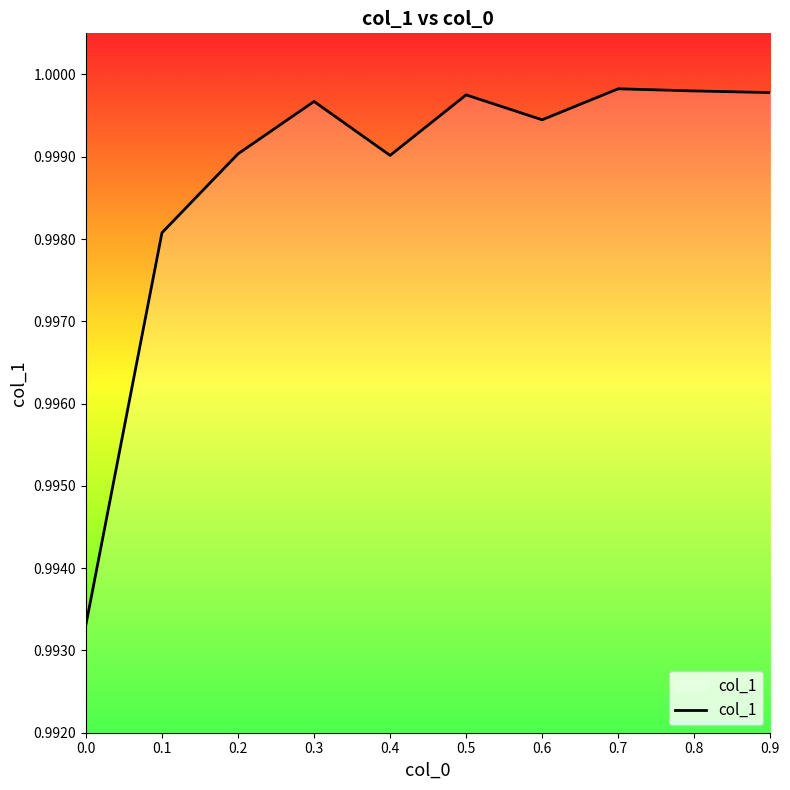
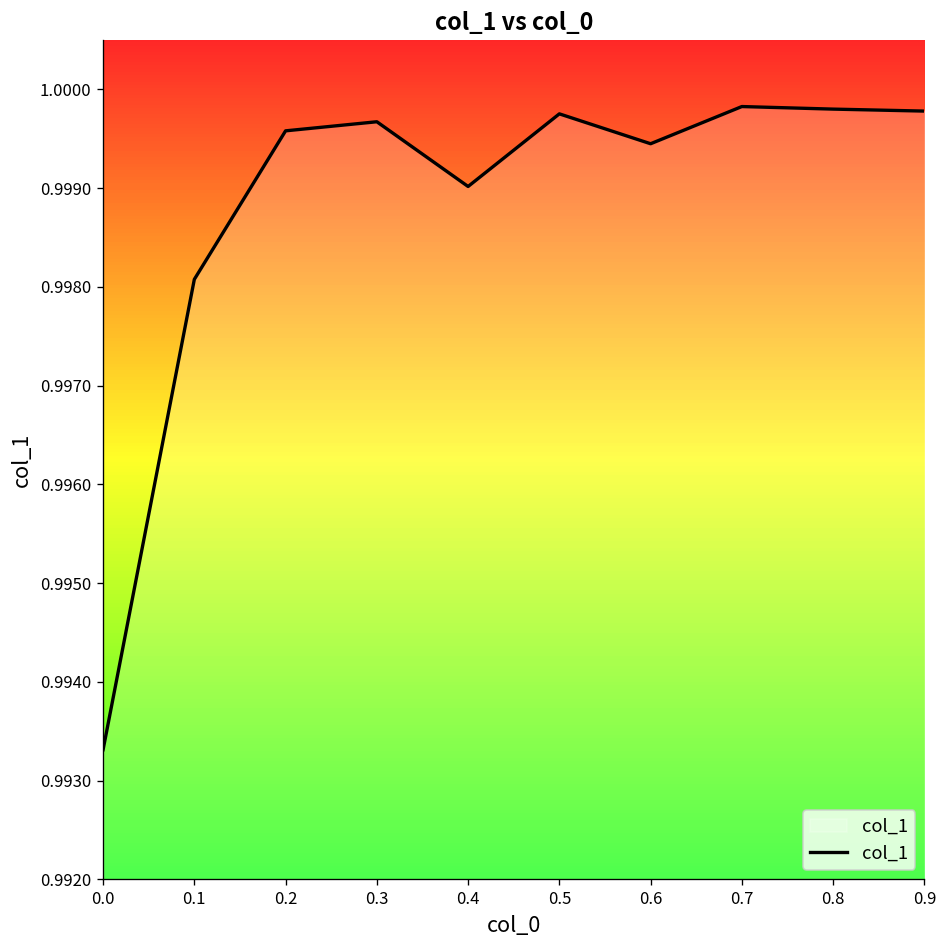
  {
    "0.0": 0.9933,
    "0.1": 0.9981,
-   "0.2": 0.9990,
+   "0.2": 0.9996,
    "0.3": 0.9997,
    "0.4": 0.9990,
    "0.5": 0.9998,
    "0.6": 0.9994,
    "0.7": 0.9998,
    "0.8": 0.9998,
    "0.9": 0.9998
  }
